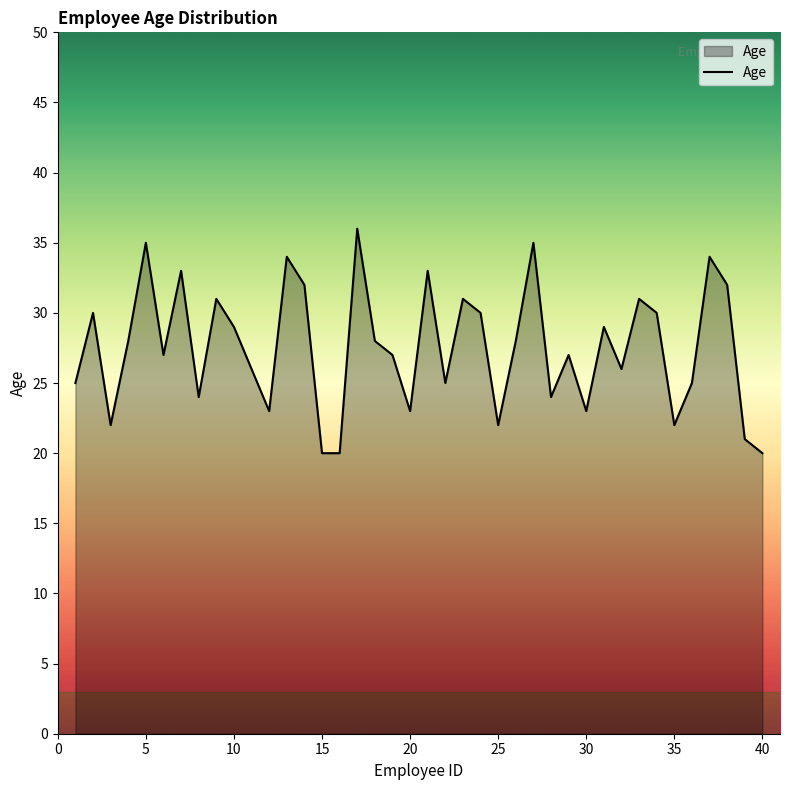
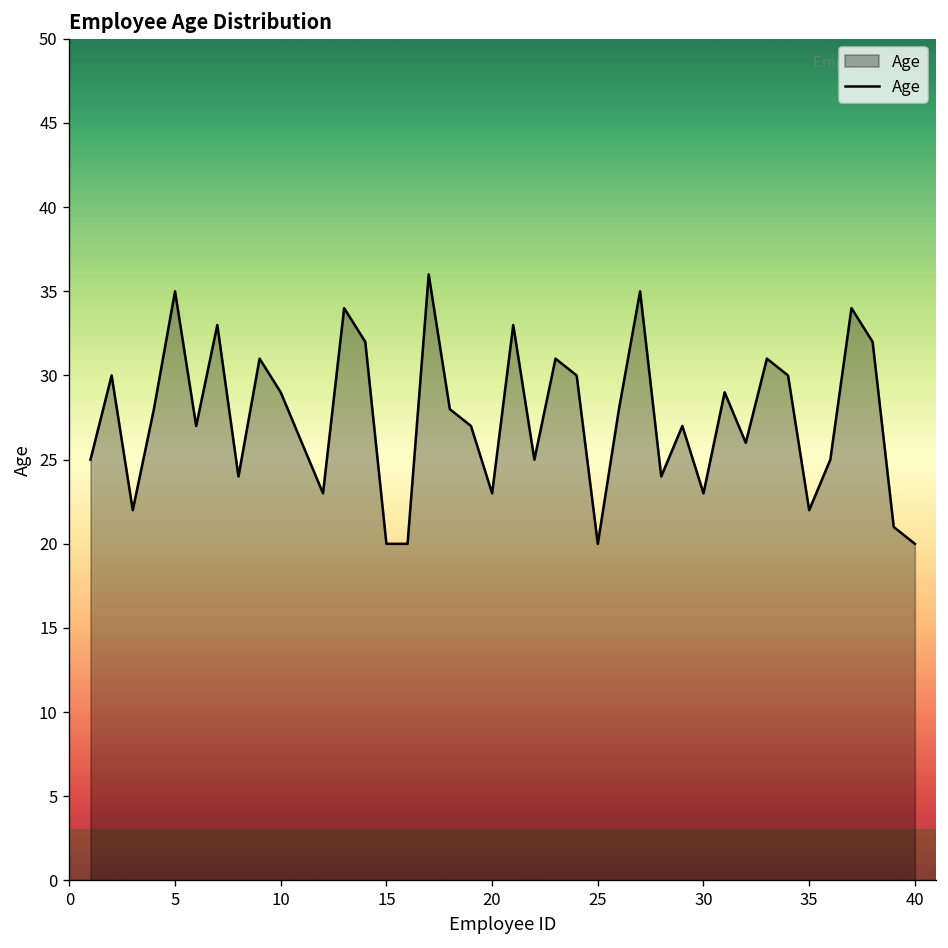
  {
    "5": 35,
    "10": 29,
    "15": 20,
    "20": 23,
-   "25": 22,
+   "25": 20,
    "30": 23,
    "35": 22,
    "40": 20
  }
